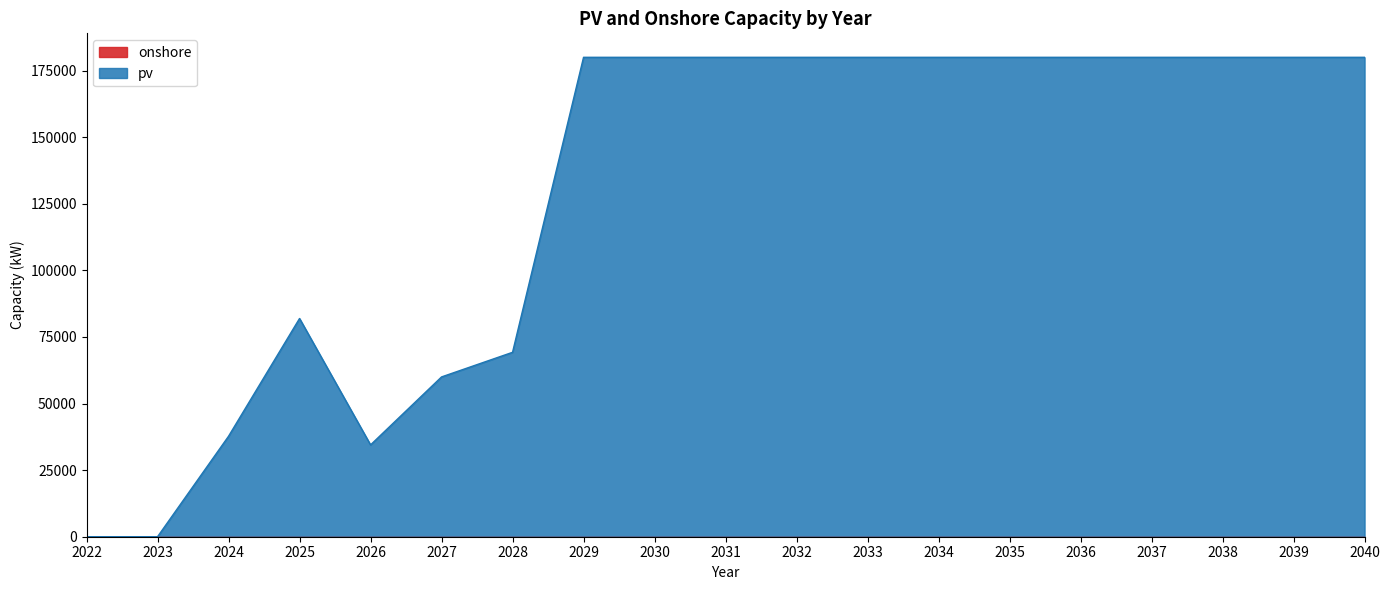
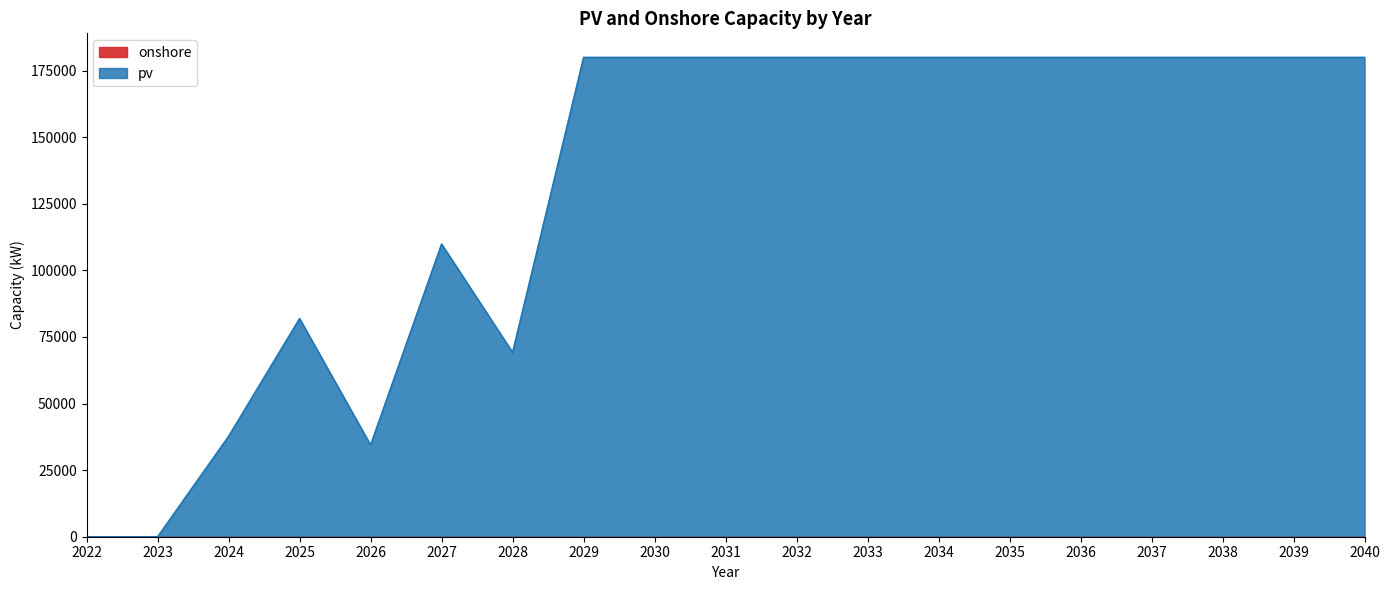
  {
    "onshore": {
      "2024": 0,
      "2025": 0,
      "2026": 0,
      "2027": 0,
      "2028": 0,
      "2029": 0,
      "2030": 0,
      "2031": 0,
      "2032": 0,
      "2033": 0,
      "2034": 0,
      "2035": 0,
      "2036": 0,
      "2037": 0,
      "2038": 0,
      "2039": 0,
      "2040": 0
    },
    "pv": {
      "2024": 38000,
      "2025": 82000,
      "2026": 34000,
-     "2027": 60000,
+     "2027": 110000,
      "2028": 69000,
      "2029": 180000,
      "2030": 180000,
      "2031": 180000,
      "2032": 180000,
      "2033": 180000,
      "2034": 180000,
      "2035": 180000,
      "2036": 180000,
      "2037": 180000,
      "2038": 180000,
      "2039": 180000,
      "2040": 180000
    }
  }
